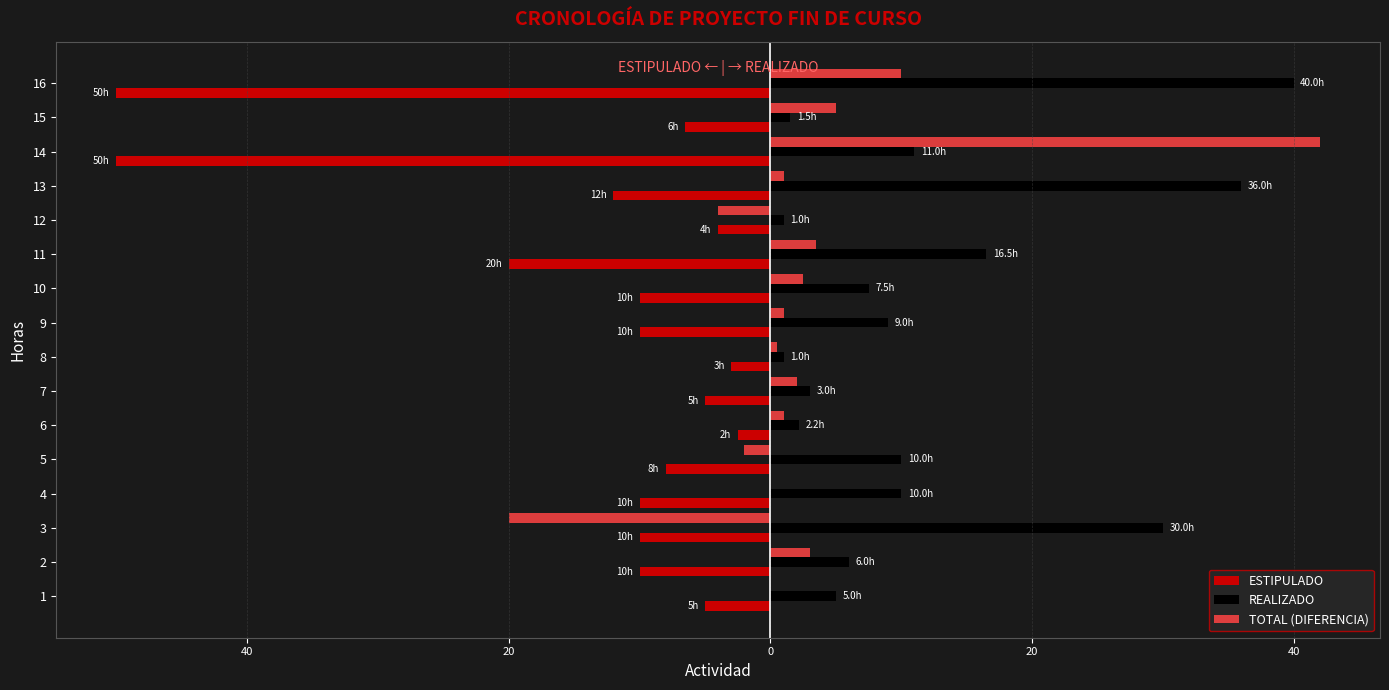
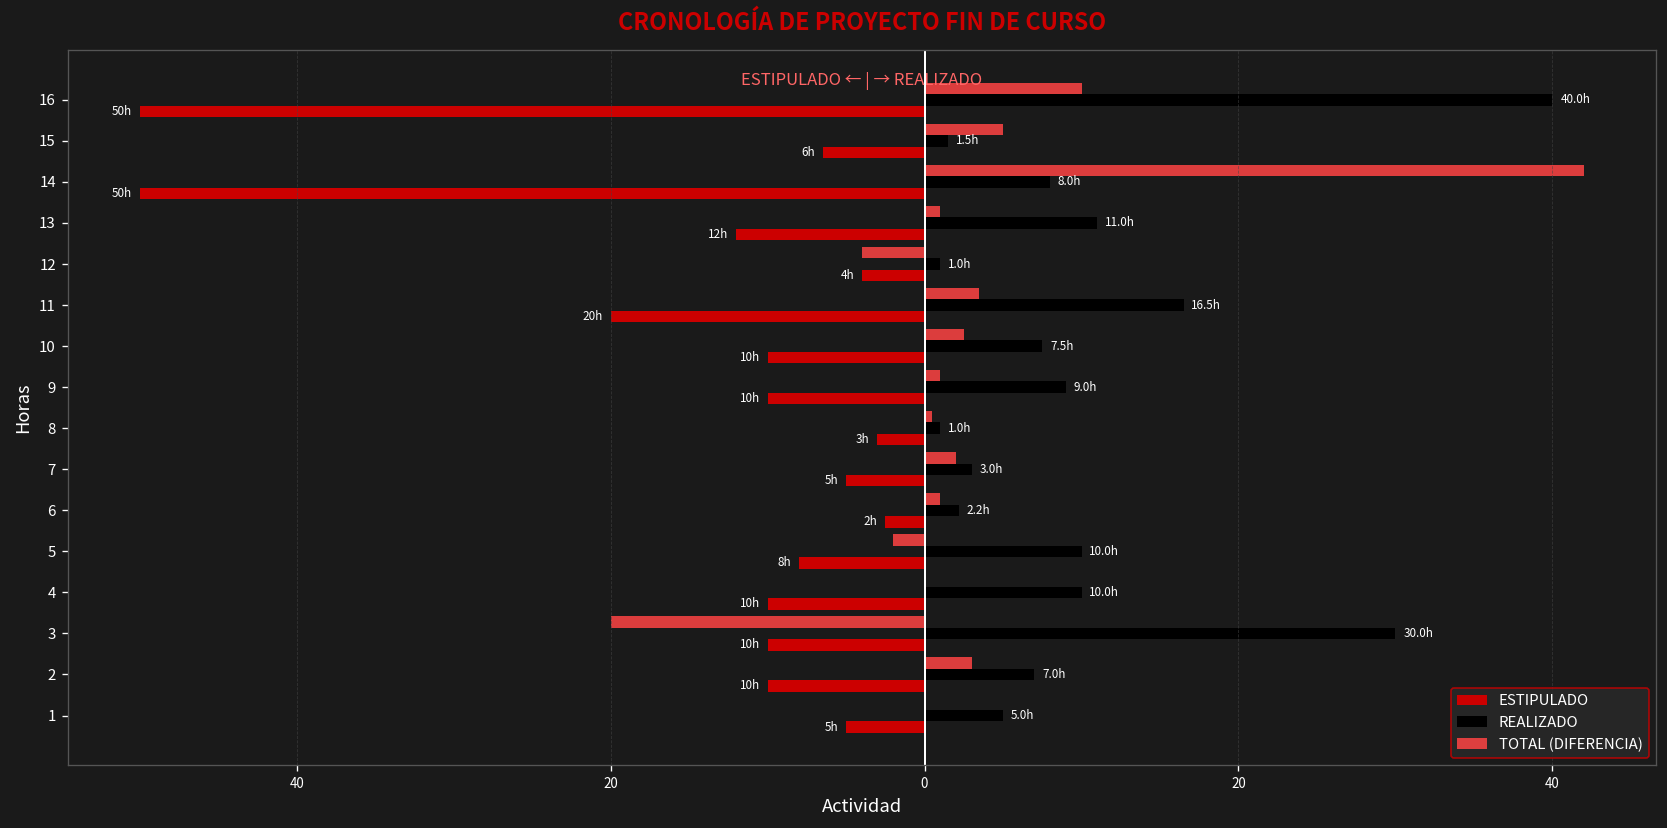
  {
    "REALIZADO": {
      "16": "40.0h",
      "15": "1.5h",
-     "14": "11.0h",
-     "13": "36.0h",
+     "14": "8.0h",
+     "13": "11.0h",
      "12": "1.0h",
      "11": "16.5h",
      "10": "7.5h",
      "9": "9.0h",
      "8": "1.0h",
      "7": "3.0h",
      "6": "2.2h",
      "5": "10.0h",
      "4": "10.0h",
      "3": "30.0h",
-     "2": "6.0h",
+     "2": "7.0h",
      "1": "5.0h"
    }
  }
